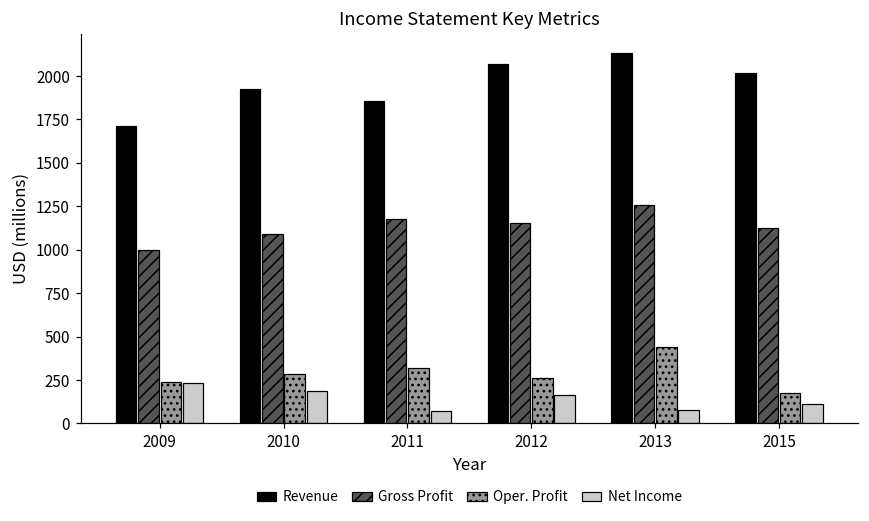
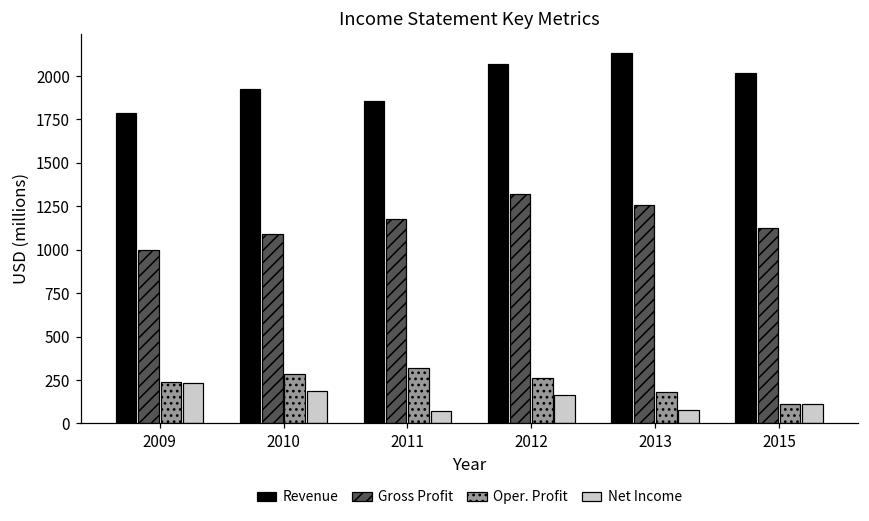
  {
    "Revenue": {
-     "2009": 1710,
+     "2009": 1780,
      "2010": 1930,
      "2011": 1850,
      "2012": 2070,
      "2013": 2130,
      "2015": 2020
    },
    "Gross Profit": {
      "2009": 1000,
      "2010": 1090,
      "2011": 1180,
-     "2012": 1160,
+     "2012": 1320,
      "2013": 1260,
      "2015": 1120
    },
    "Oper. Profit": {
      "2009": 240,
      "2010": 290,
      "2011": 320,
      "2012": 260,
-     "2013": 440,
-     "2015": 180
+     "2013": 180,
+     "2015": 110
    },
    "Net Income": {
      "2009": 230,
      "2010": 190,
      "2011": 70,
      "2012": 170,
      "2013": 80,
      "2015": 110
    }
  }
